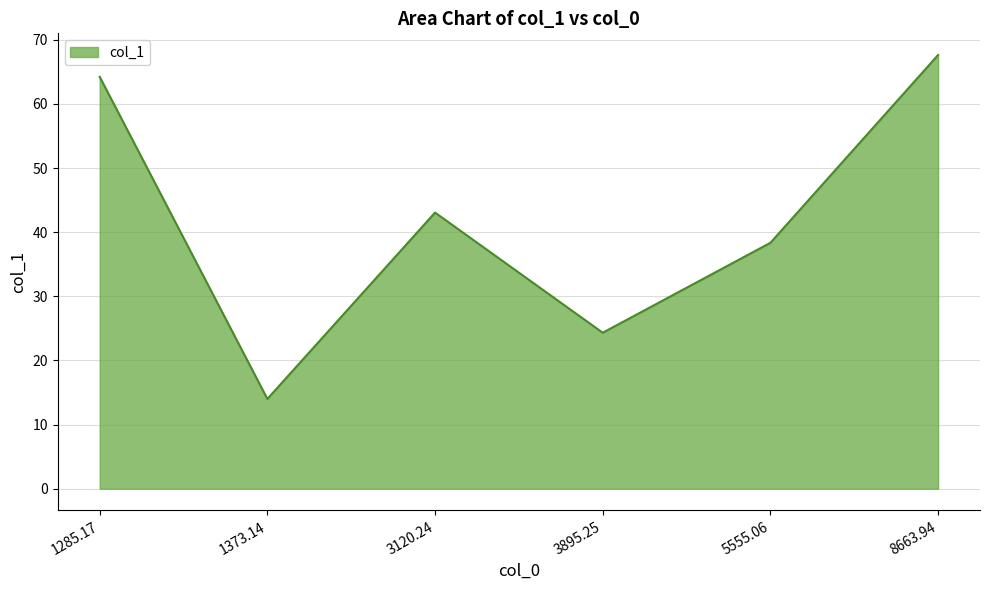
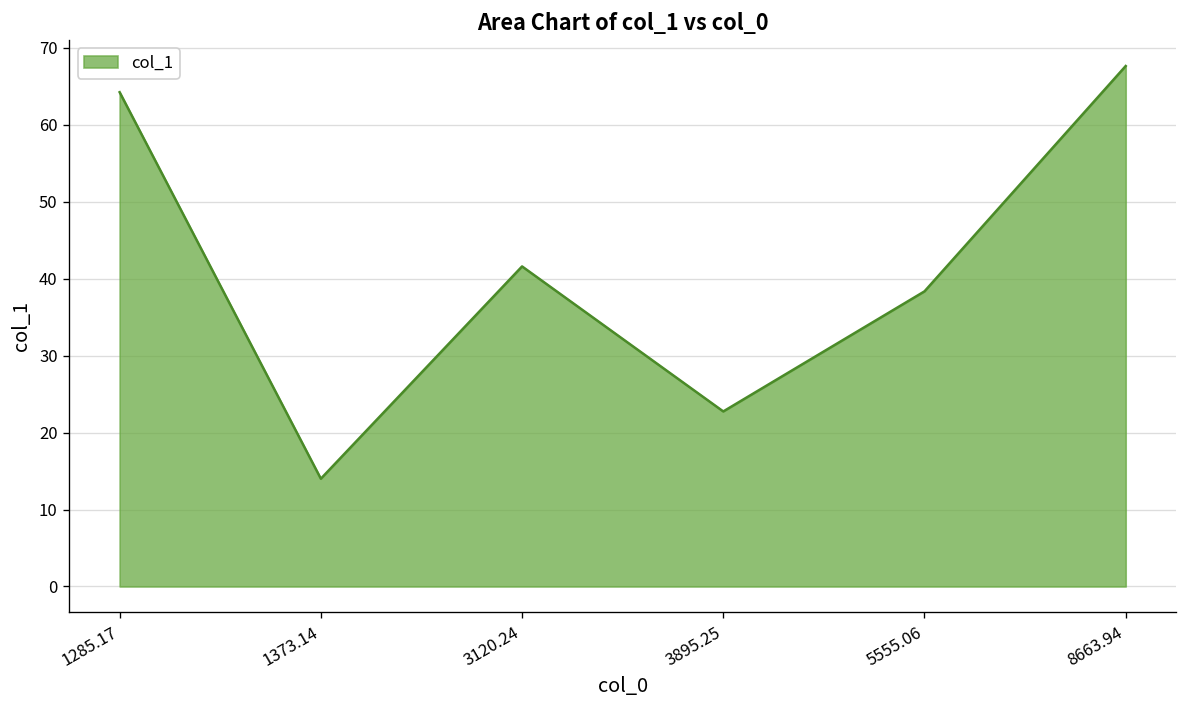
  {
    "1285.17": 64,
    "1373.14": 14,
-   "3120.24": 43,
-   "3895.25": 24,
+   "3120.24": 42,
+   "3895.25": 23,
    "5555.06": 38,
    "8663.94": 68
  }
